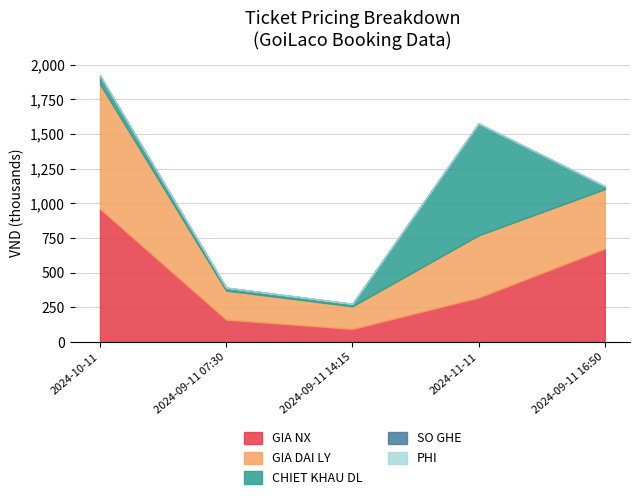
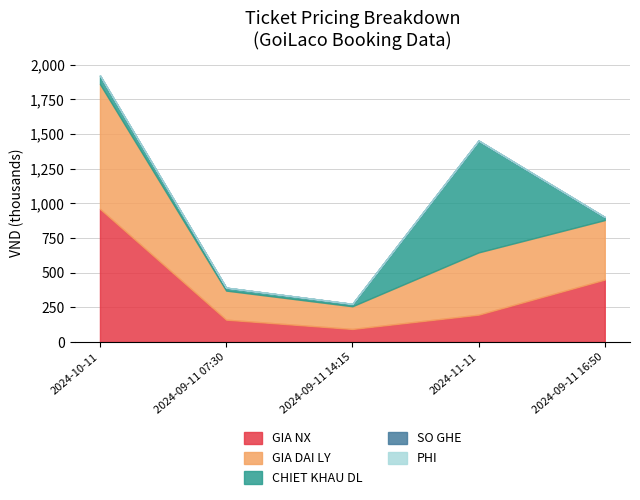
  {
    "GIA NX": {
      "2024-10-11": 960,
      "2024-09-11 07:30": 160,
      "2024-09-11 14:15": 90,
-     "2024-11-11": 320,
-     "2024-09-11 16:50": 670
+     "2024-11-11": 200,
+     "2024-09-11 16:50": 450
    },
    "GIA DAI LY": {
      "2024-10-11": 900,
      "2024-09-11 07:30": 210,
      "2024-11-11": 450,
      "2024-09-11 16:50": 430
    }
  }
